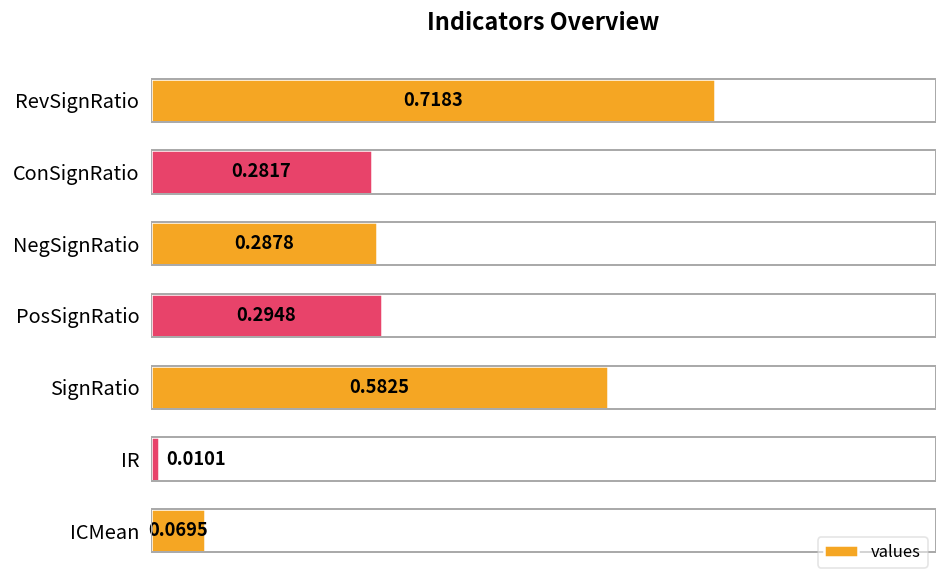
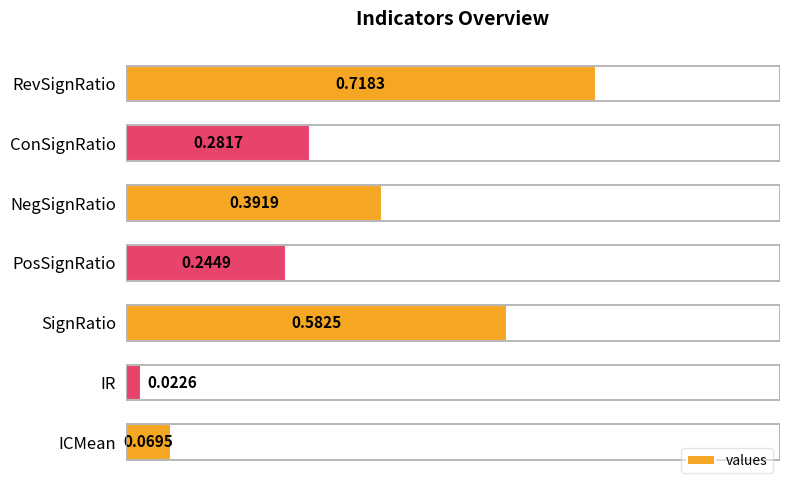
  {
    "RevSignRatio": 0.7183,
    "ConSignRatio": 0.2817,
-   "NegSignRatio": 0.2878,
-   "PosSignRatio": 0.2948,
+   "NegSignRatio": 0.3919,
+   "PosSignRatio": 0.2449,
    "SignRatio": 0.5825,
-   "IR": 0.0101,
+   "IR": 0.0226,
    "ICMean": 0.0695
  }
